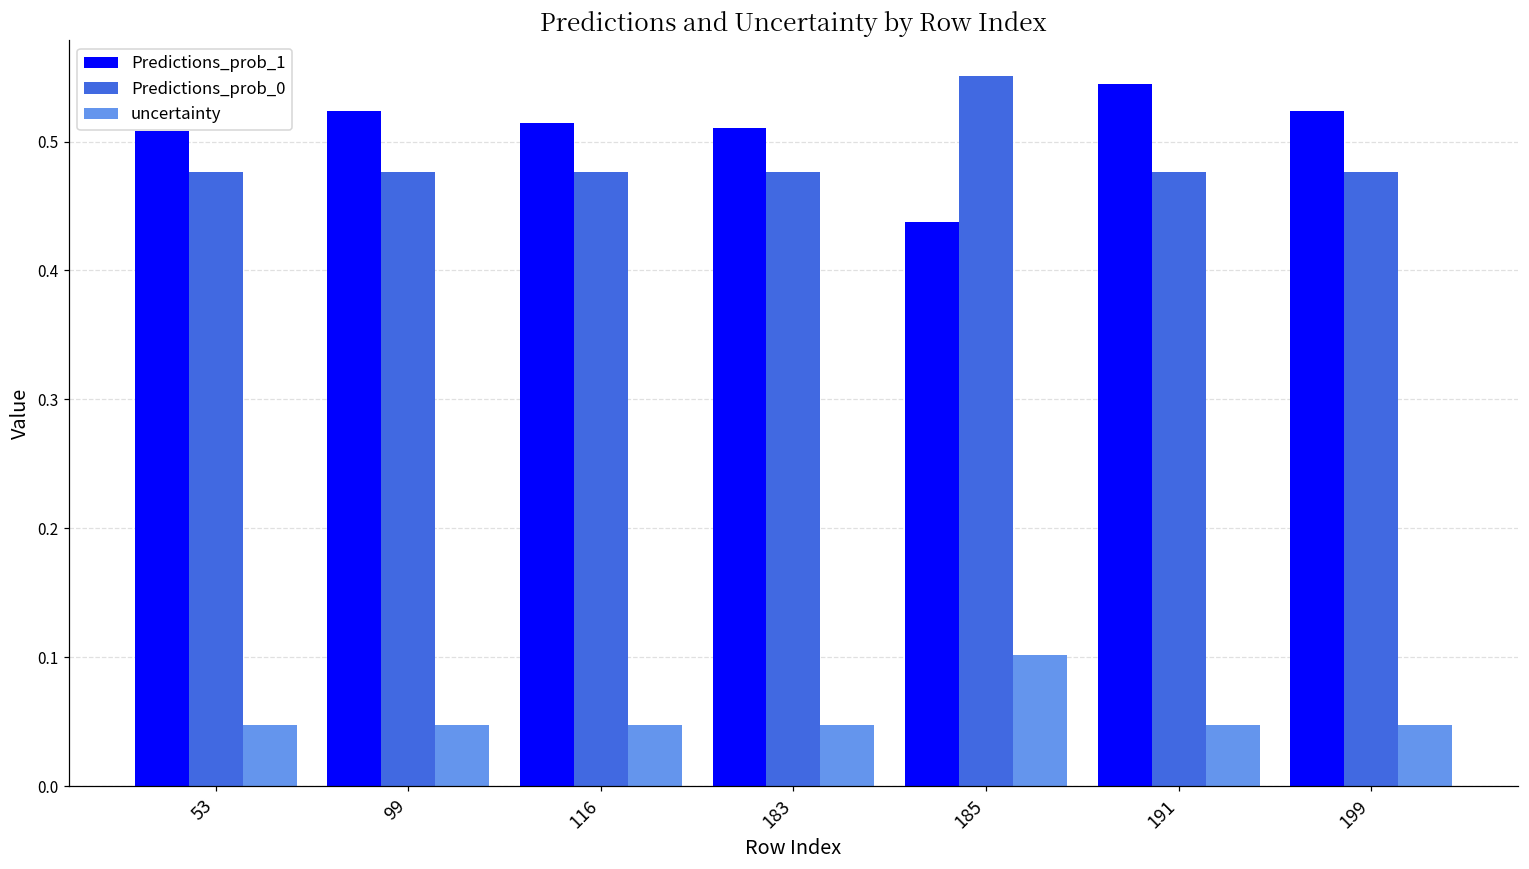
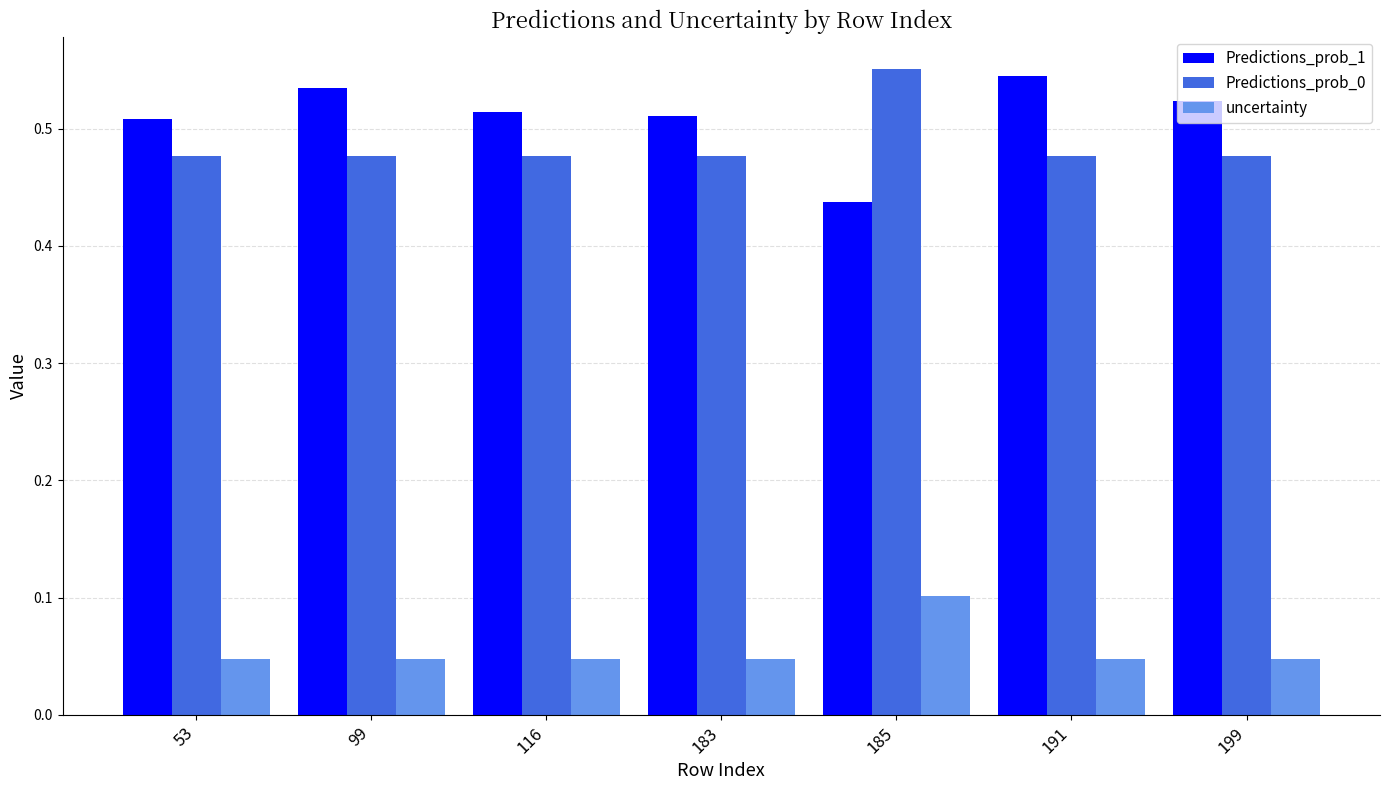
  {
    "Predictions_prob_1": {
      "53": 0.508,
-     "99": 0.524,
+     "99": 0.535,
      "116": 0.514,
      "183": 0.510,
      "185": 0.437,
      "191": 0.545
    }
  }
